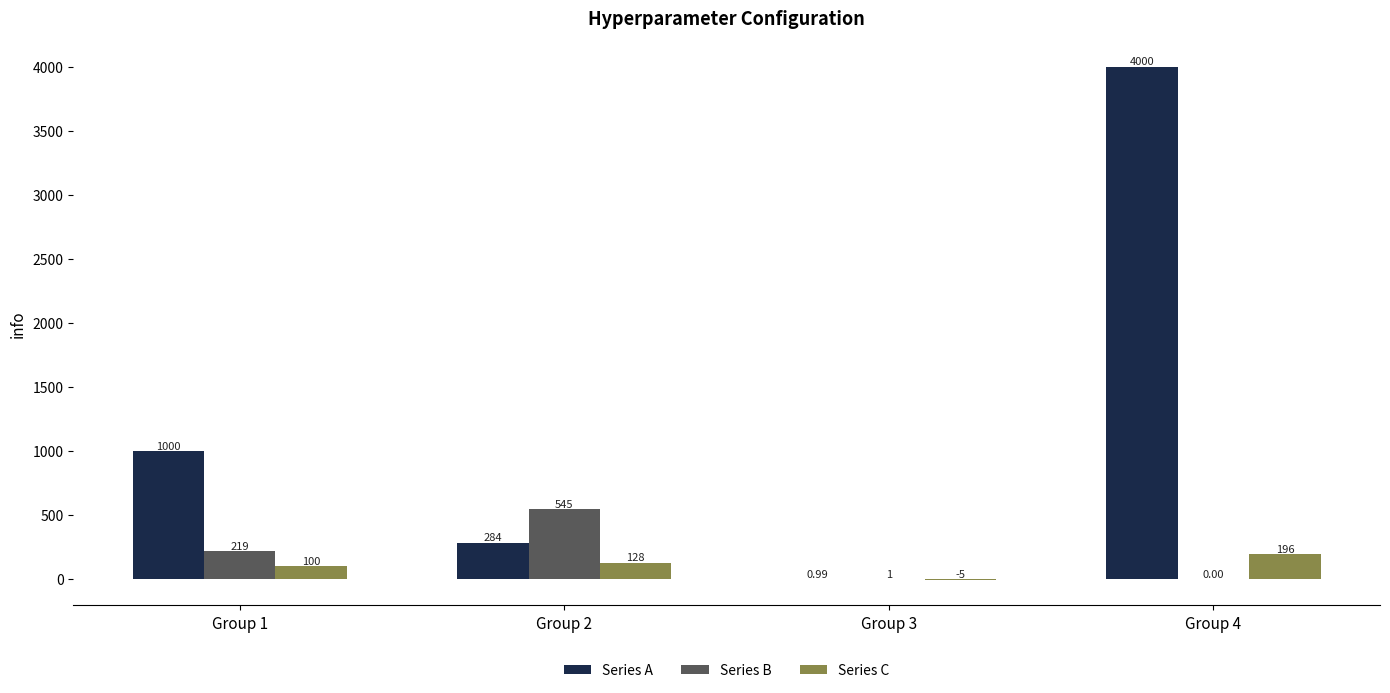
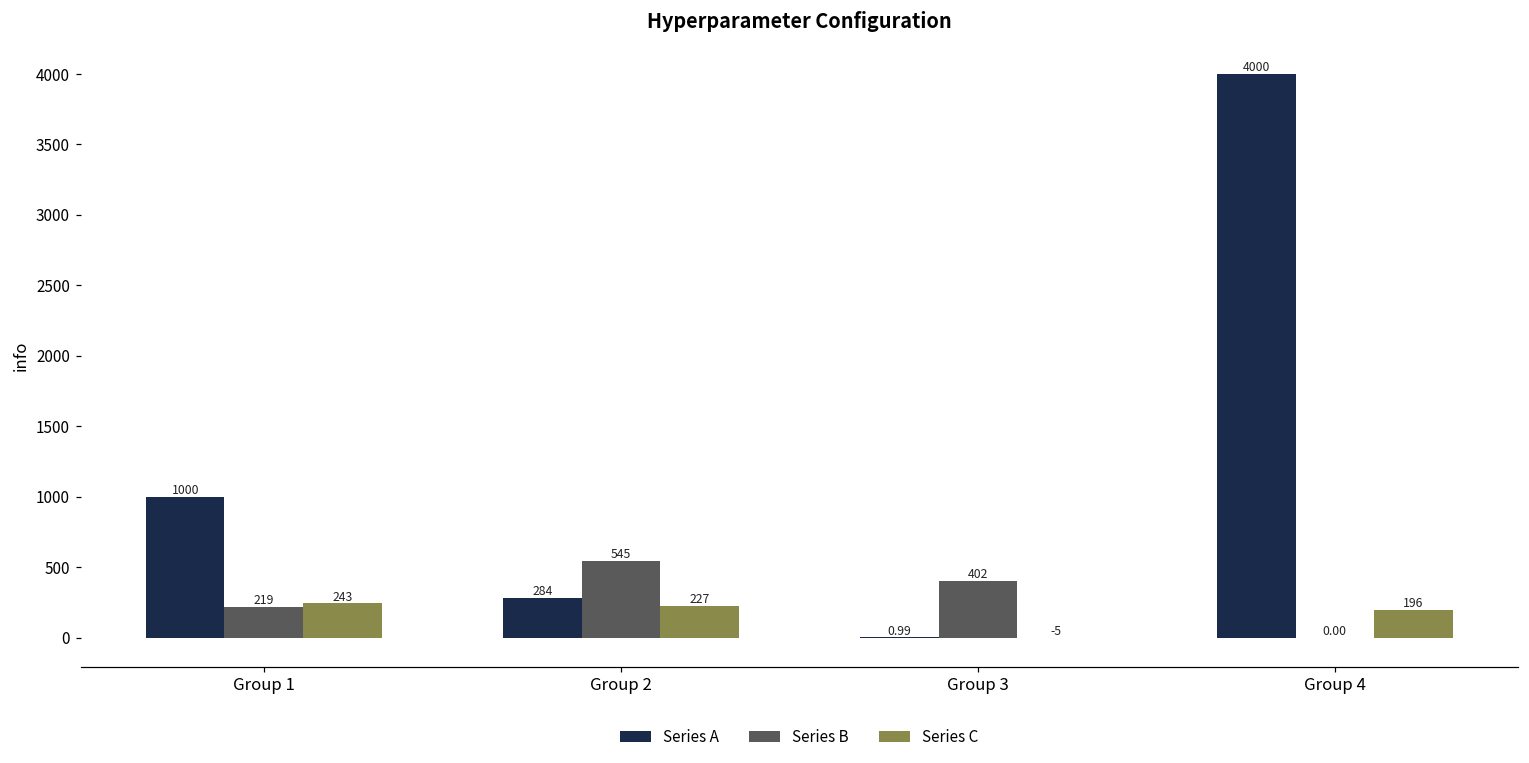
  {
    "Series A": {
      "Group 1": 1000,
      "Group 2": 284,
      "Group 3": 0.99,
      "Group 4": 4000
    },
    "Series B": {
      "Group 1": 219,
      "Group 2": 545,
-     "Group 3": 1,
+     "Group 3": 402,
      "Group 4": 0.00
    },
    "Series C": {
-     "Group 1": 100,
-     "Group 2": 128,
+     "Group 1": 243,
+     "Group 2": 227,
      "Group 3": -5,
      "Group 4": 196
    }
  }
